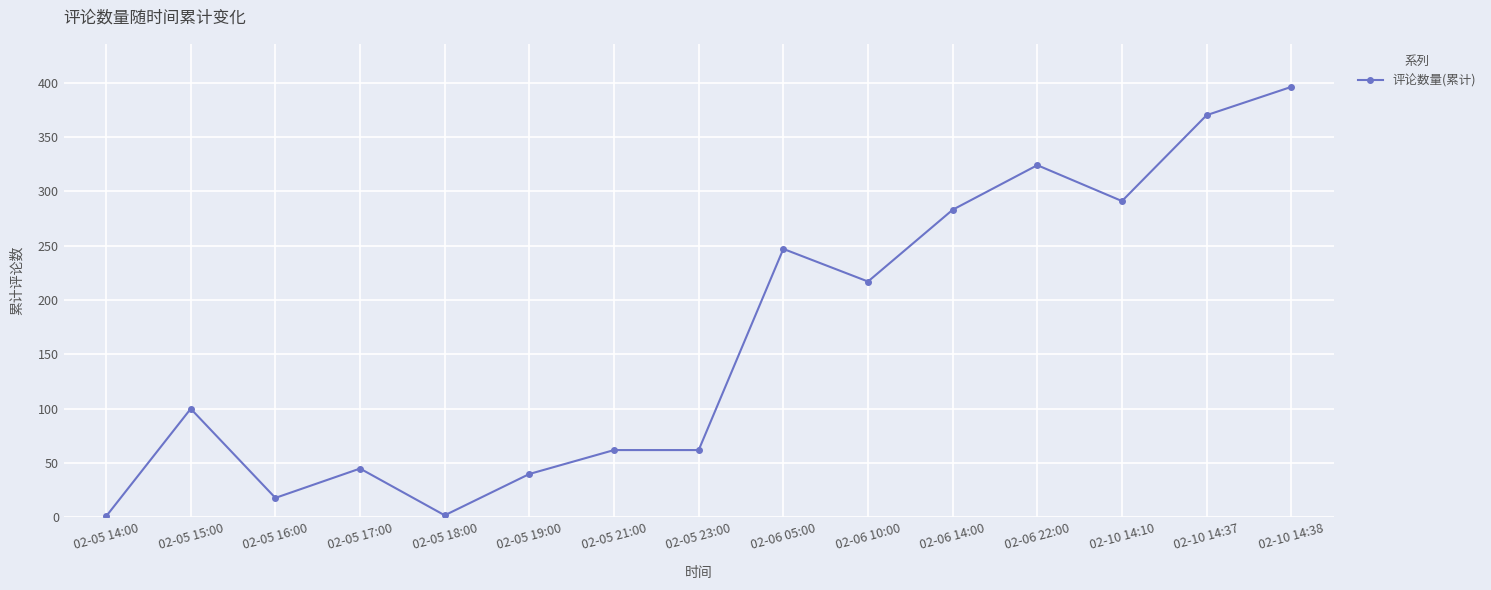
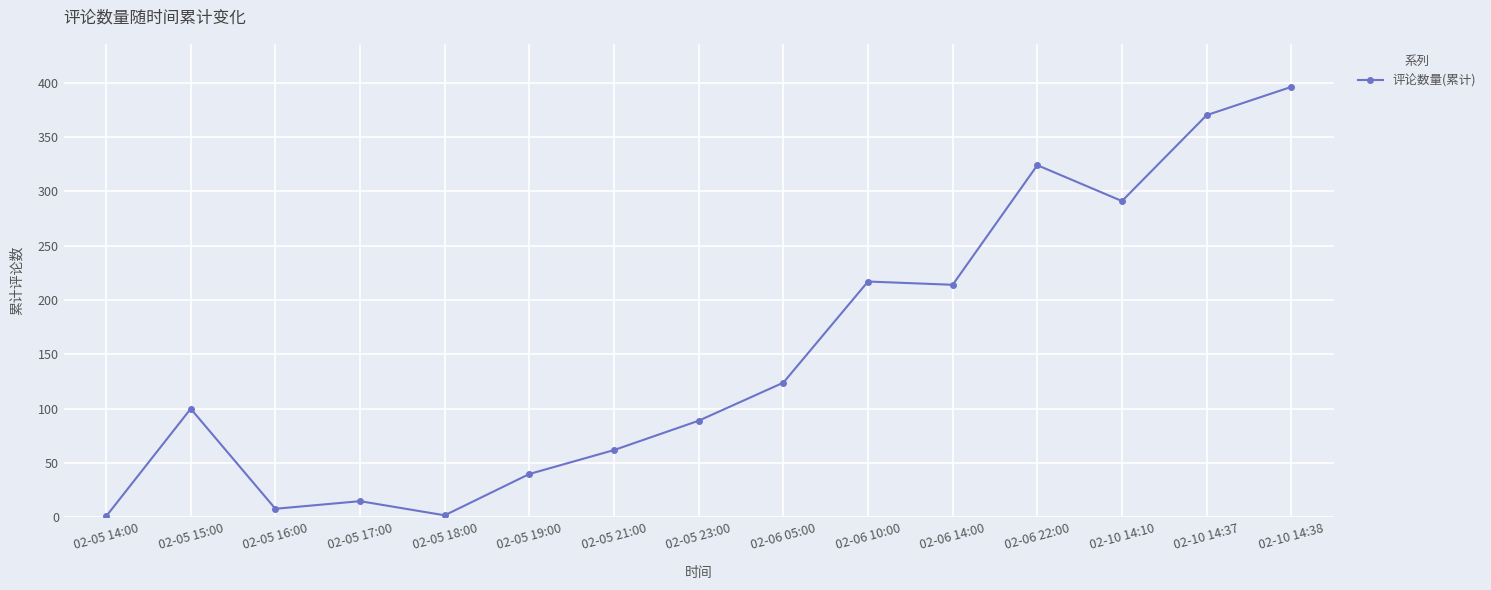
  {
    "02-05 14:00": 1,
    "02-05 15:00": 100,
-   "02-05 16:00": 18,
-   "02-05 17:00": 45,
+   "02-05 16:00": 8,
+   "02-05 17:00": 15,
    "02-05 18:00": 2,
    "02-05 19:00": 40,
    "02-05 21:00": 62,
-   "02-05 23:00": 62,
-   "02-06 05:00": 247,
+   "02-05 23:00": 89,
+   "02-06 05:00": 124,
    "02-06 10:00": 217,
-   "02-06 14:00": 283,
+   "02-06 14:00": 214,
    "02-06 22:00": 324,
    "02-10 14:10": 291,
    "02-10 14:37": 370,
    "02-10 14:38": 396
  }
